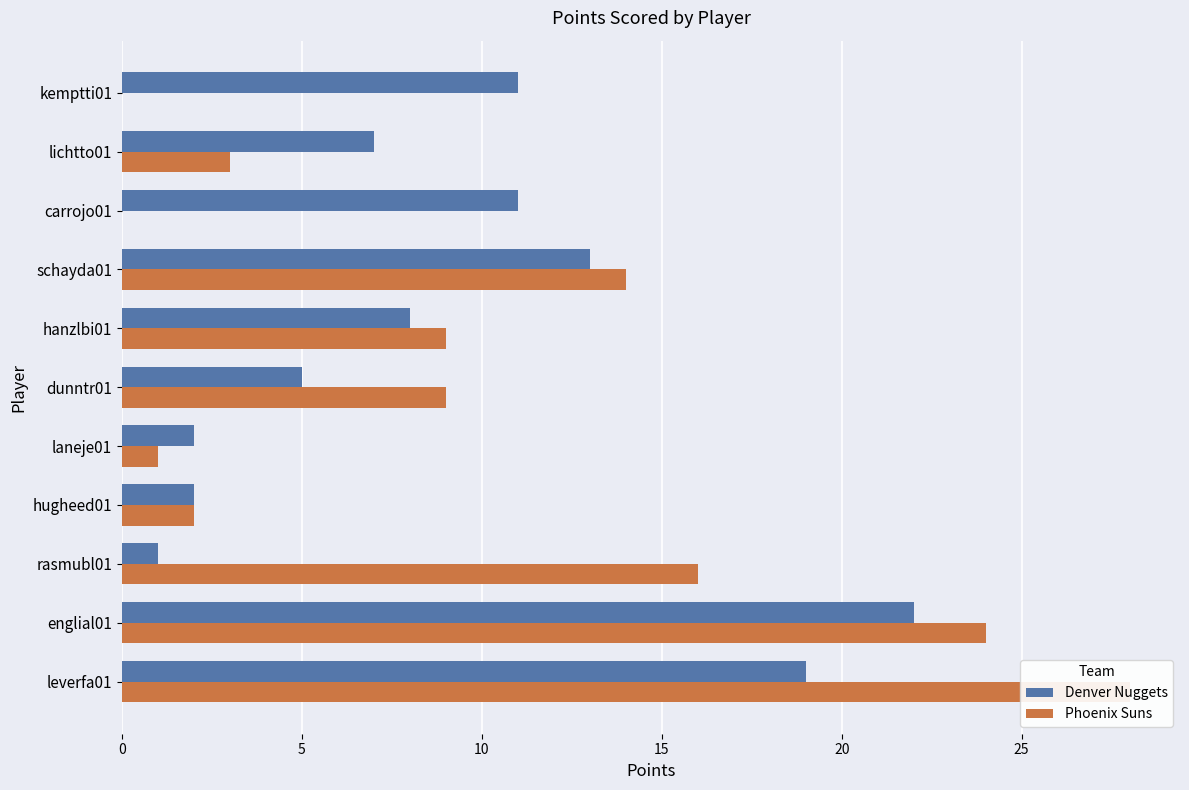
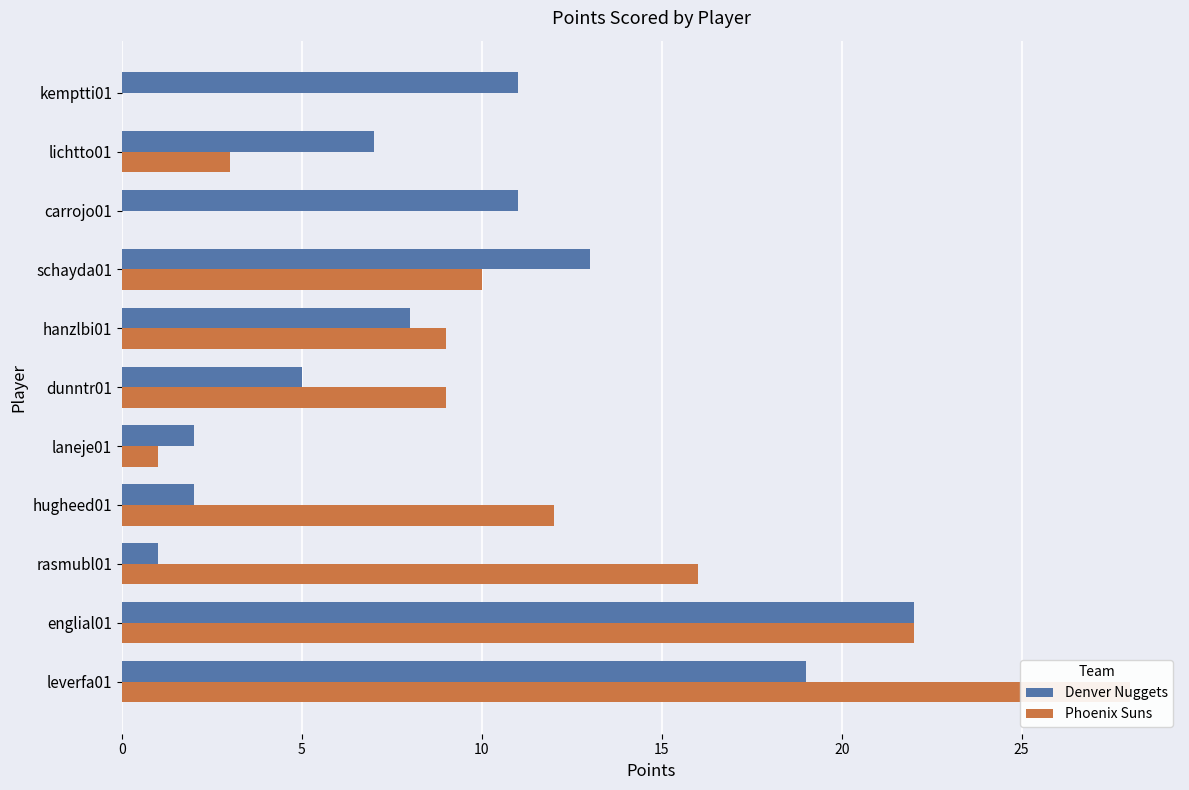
  {
    "Denver Nuggets": {
      "kemptti01": 11,
      "lichtto01": 7,
      "carrojo01": 11,
      "schayda01": 13,
      "hanzlbi01": 8,
      "dunntr01": 5,
      "laneje01": 2,
      "hugheed01": 2,
      "rasmubl01": 1,
      "englial01": 22,
      "leverfa01": 19
    },
    "Phoenix Suns": {
      "kemptti01": 0,
      "lichtto01": 3,
      "carrojo01": 0,
-     "schayda01": 14,
+     "schayda01": 10,
      "hanzlbi01": 9,
      "dunntr01": 9,
      "laneje01": 1,
-     "hugheed01": 2,
+     "hugheed01": 12,
      "rasmubl01": 16,
-     "englial01": 24
+     "englial01": 22
    }
  }
